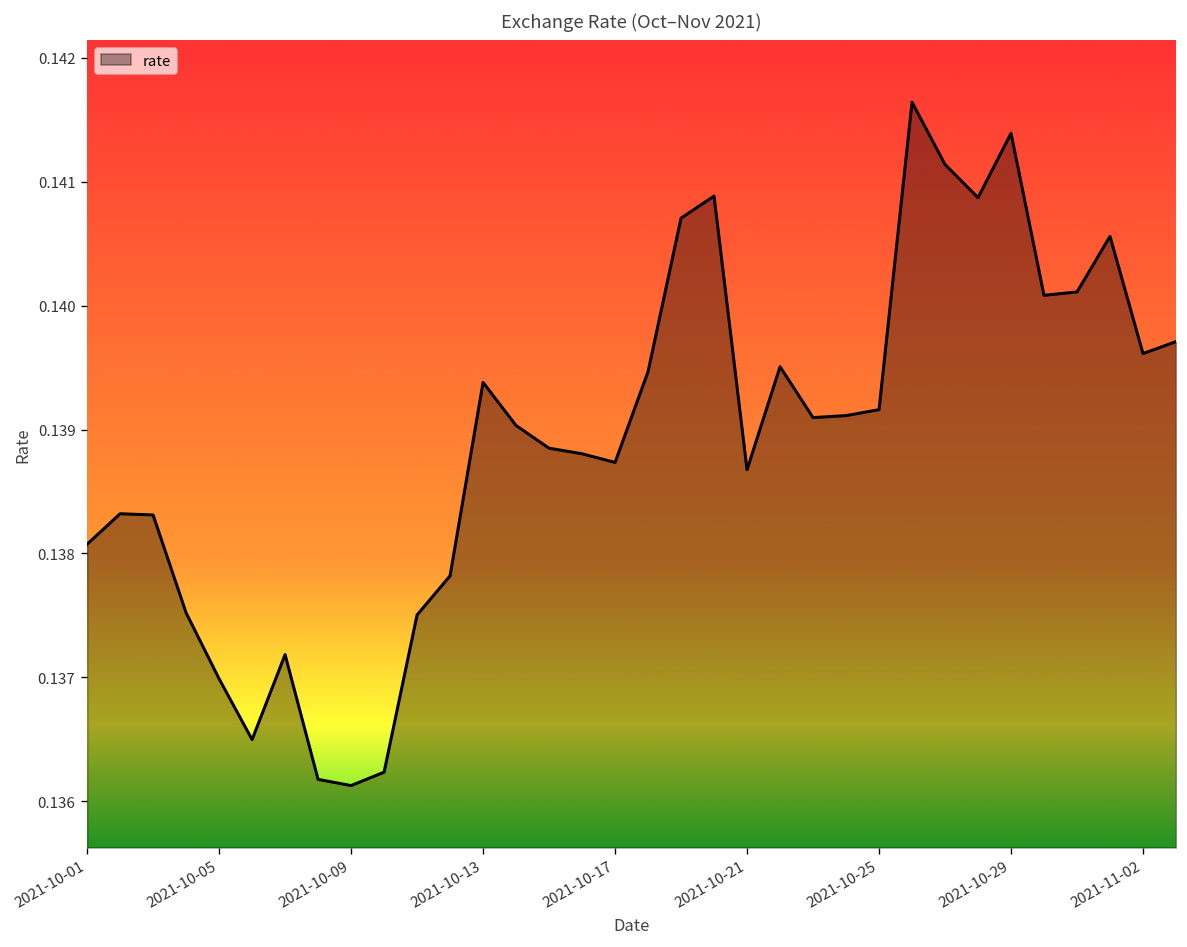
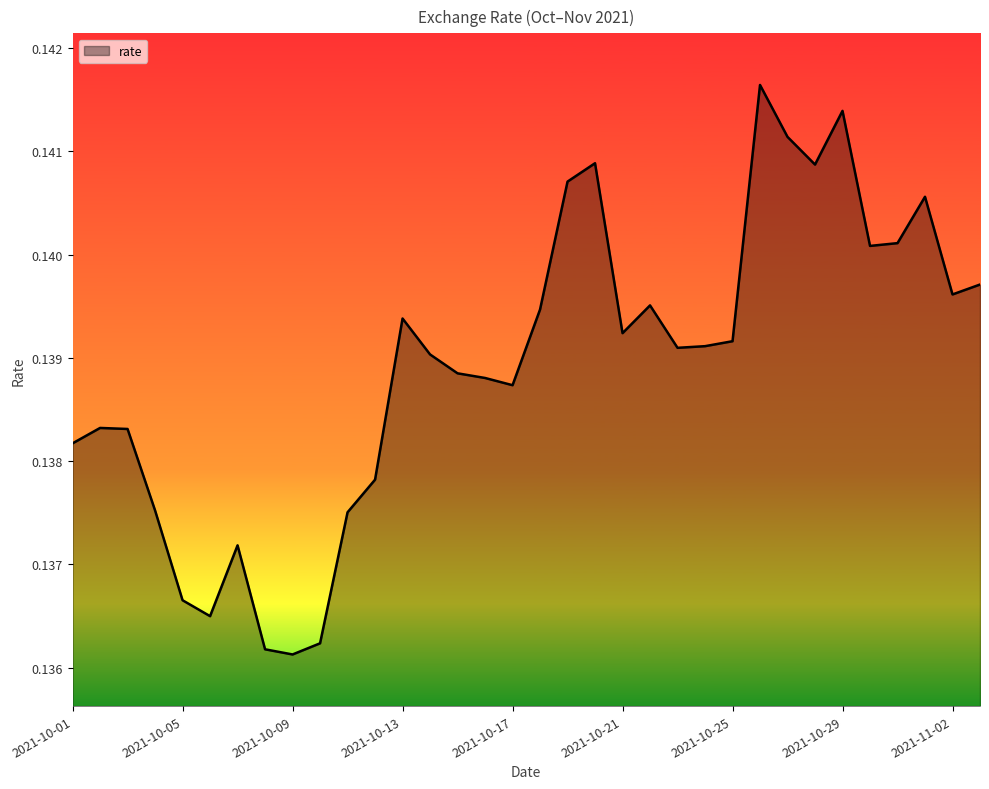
  {
-   "2021-10-01": 0.13808,
-   "2021-10-05": 0.13699,
+   "2021-10-01": 0.13817,
+   "2021-10-05": 0.13665,
    "2021-10-09": 0.13613,
    "2021-10-13": 0.13938,
    "2021-10-17": 0.13874,
-   "2021-10-21": 0.13868,
+   "2021-10-21": 0.13924,
    "2021-10-25": 0.13916,
    "2021-10-29": 0.14139,
    "2021-11-02": 0.13961
  }
